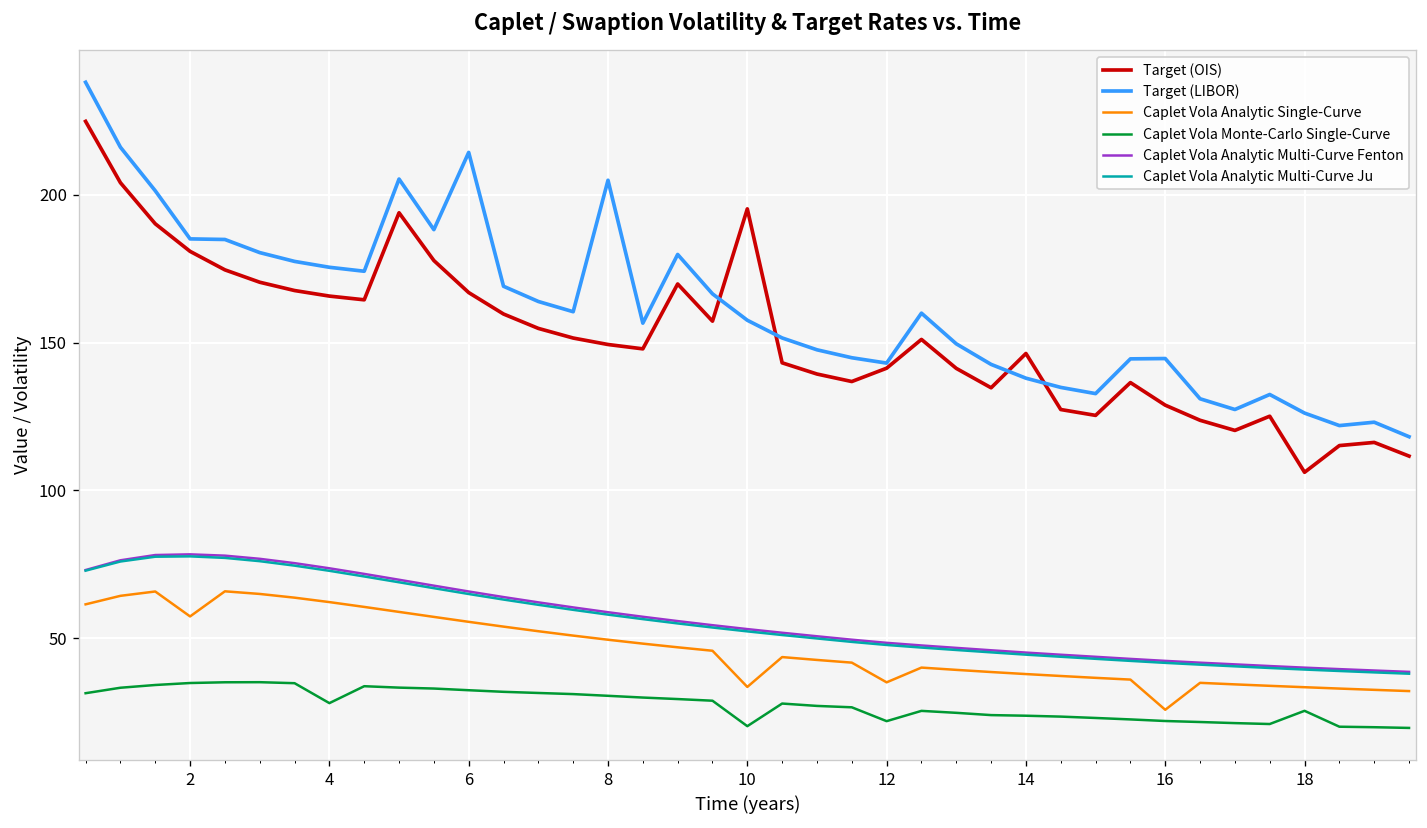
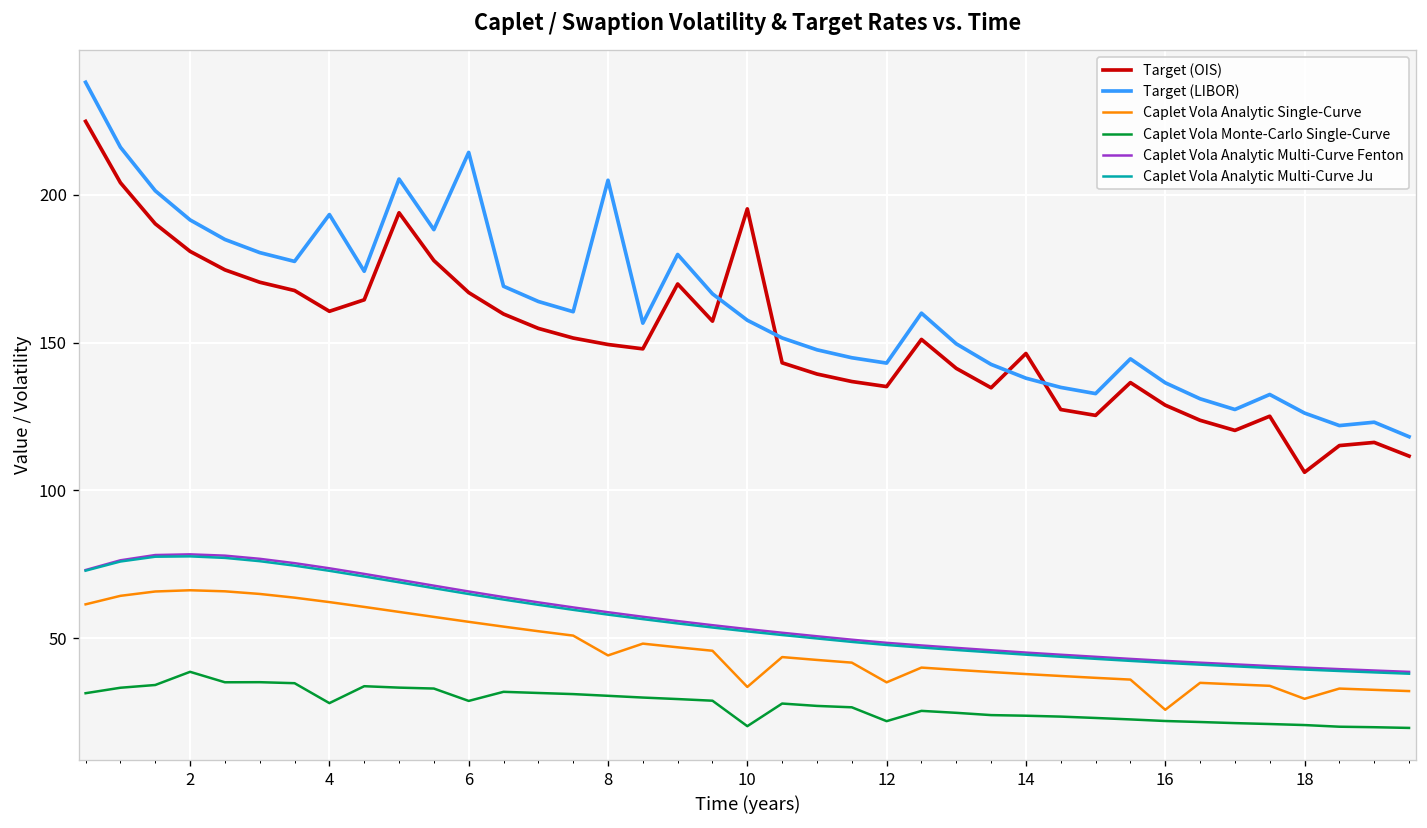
  {
    "Target (OIS)": {
      "2": 181,
-     "4": 166,
+     "4": 161,
      "6": 167,
      "8": 149,
      "10": 195,
-     "12": 141,
+     "12": 135,
      "14": 146,
      "16": 129,
      "18": 106
    },
    "Target (LIBOR)": {
-     "2": 185,
-     "4": 175,
+     "2": 192,
+     "4": 193,
      "6": 214,
      "8": 205,
      "10": 158,
      "12": 143,
      "14": 138,
-     "16": 145,
+     "16": 136,
      "18": 126
    },
    "Caplet Vola Analytic Single-Curve": {
-     "2": 57,
+     "2": 66,
      "4": 62,
      "6": 55,
-     "8": 49,
+     "8": 44,
      "10": 33,
      "12": 35,
      "14": 38,
      "16": 26,
-     "18": 33
+     "18": 29
    },
    "Caplet Vola Monte-Carlo Single-Curve": {
-     "2": 35,
+     "2": 39,
      "4": 28,
-     "6": 32,
+     "6": 29,
      "8": 30,
      "10": 20,
      "12": 22,
      "14": 24,
      "16": 22,
-     "18": 25
+     "18": 21
    }
  }
